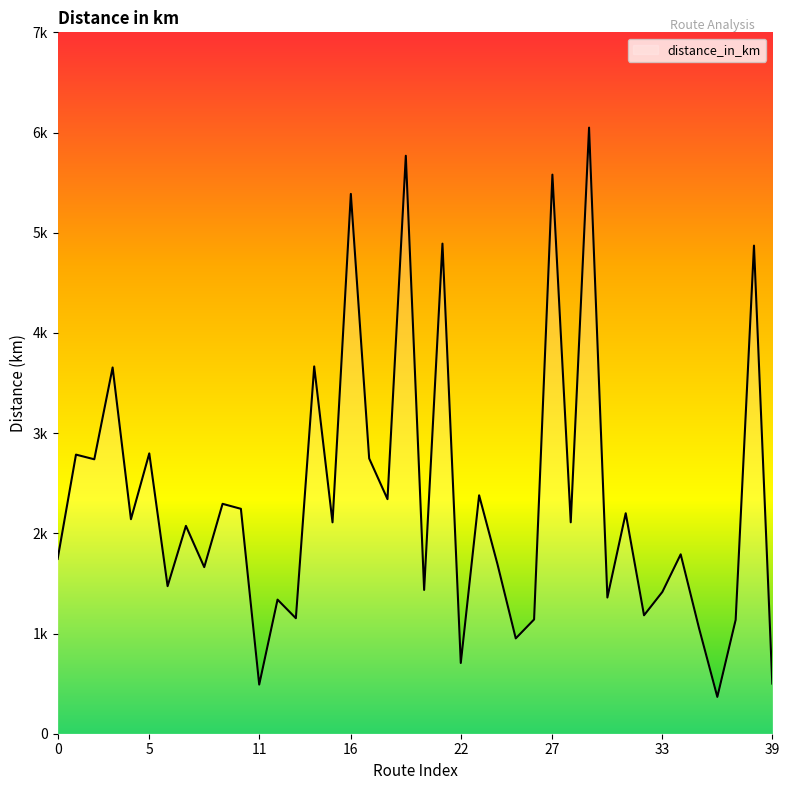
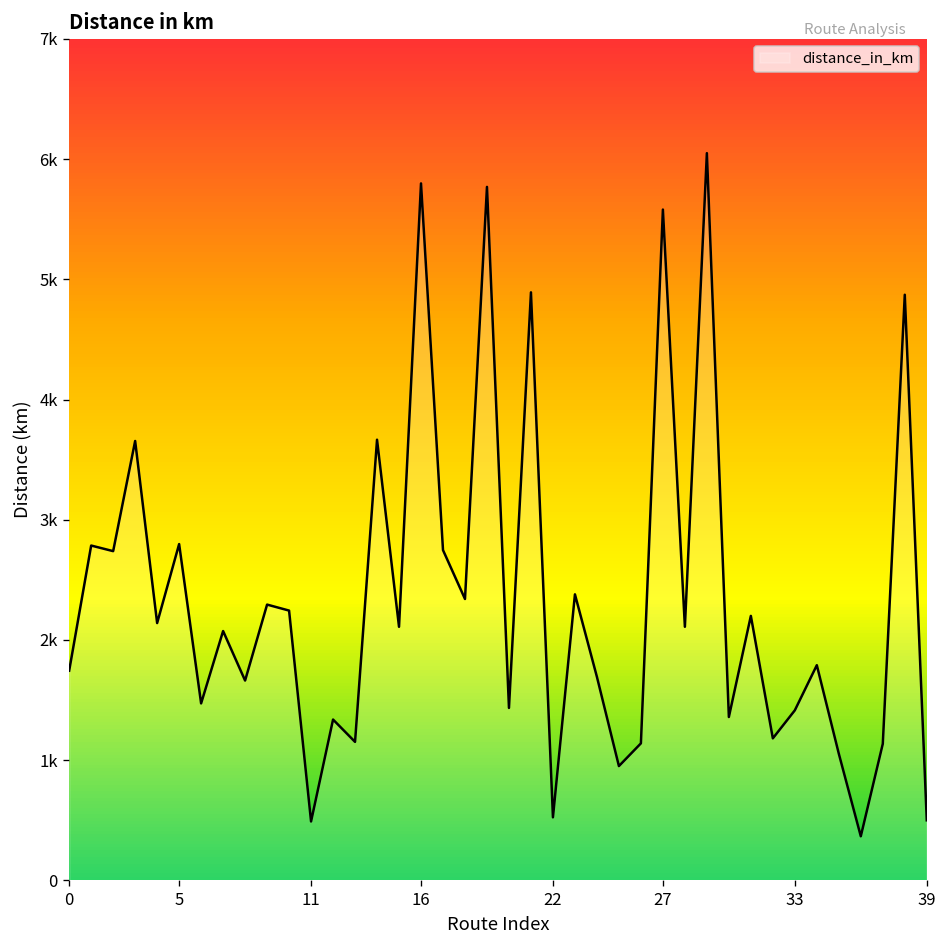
  {
    "0": 1740,
    "5": 2800,
    "11": 490,
-   "16": 5390,
-   "22": 710,
+   "16": 5800,
+   "22": 530,
    "27": 5580,
    "33": 1420,
    "39": 500
  }
